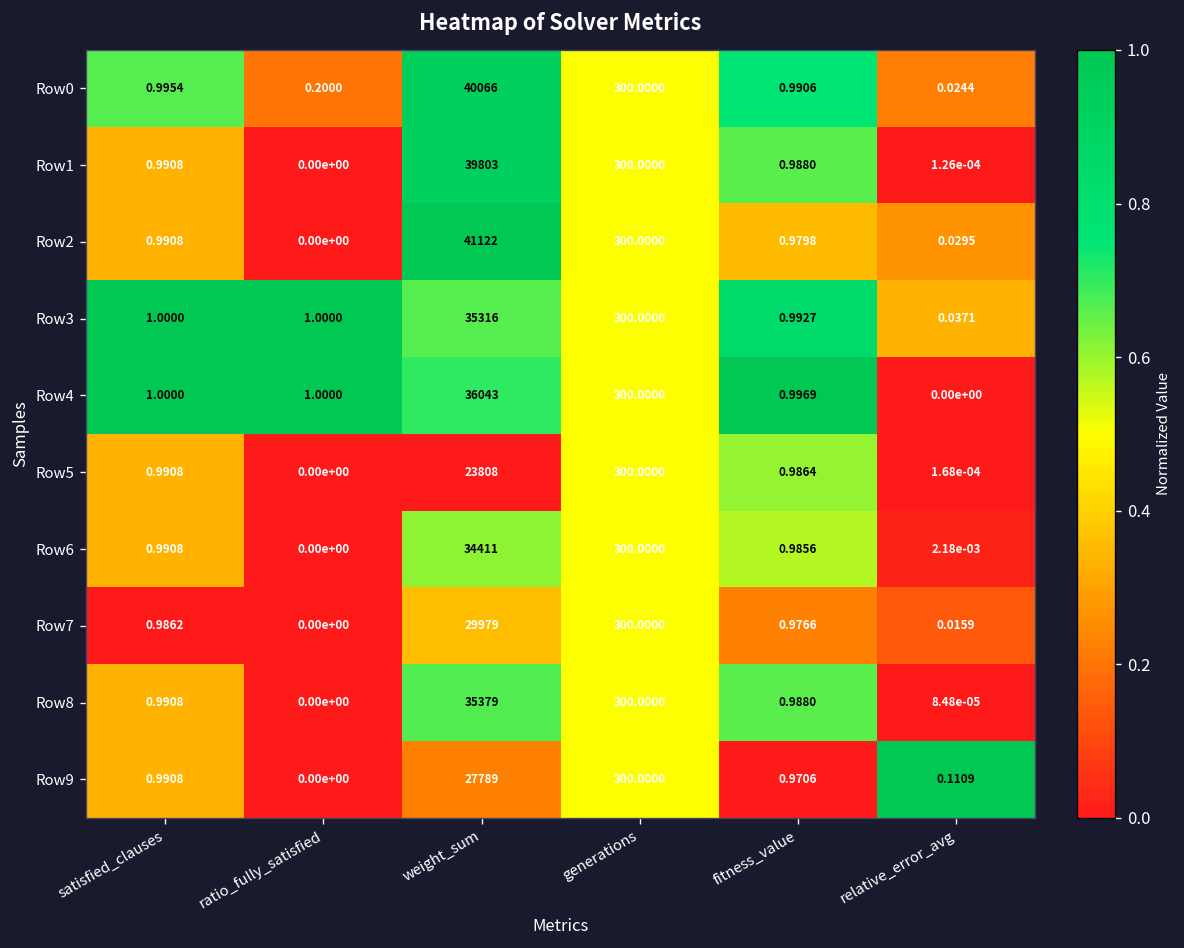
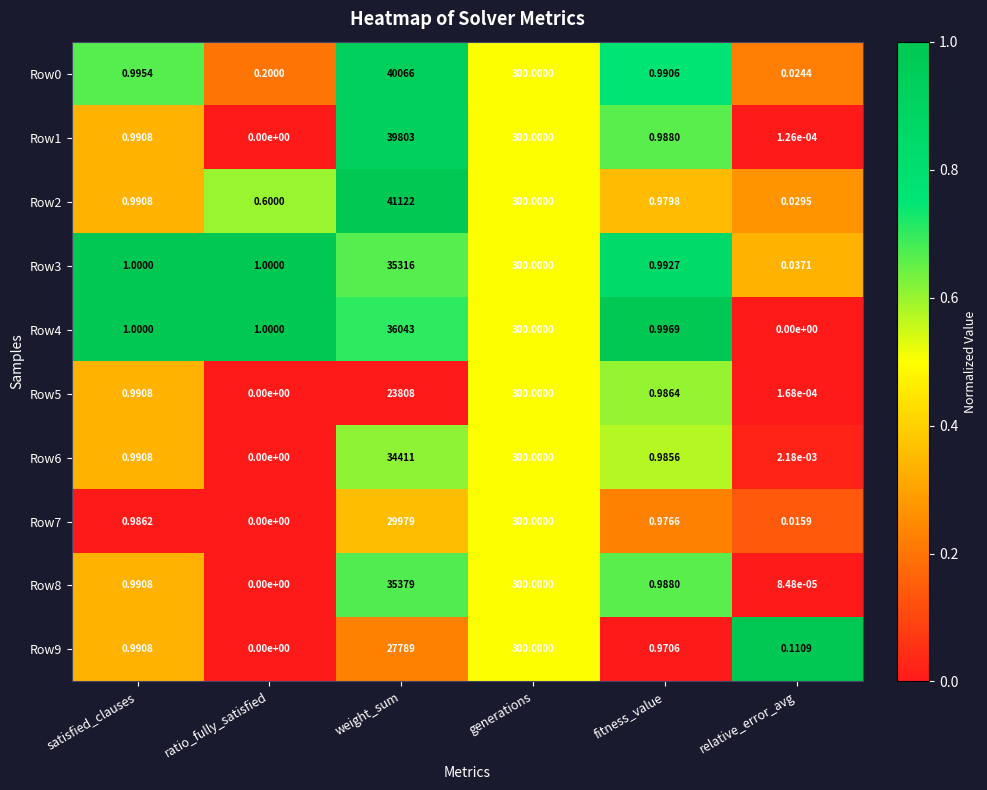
  {
    "Row0": {
      "satisfied_clauses": "0.9954",
      "ratio_fully_satisfied": "0.2000",
      "weight_sum": "40066",
      "generations": "300.0000",
      "fitness_value": "0.9906",
      "relative_error_avg": "0.0244"
    },
    "Row1": {
      "satisfied_clauses": "0.9908",
      "ratio_fully_satisfied": "0.00e+00",
      "weight_sum": "39803",
      "generations": "300.0000",
      "fitness_value": "0.9880",
      "relative_error_avg": "1.26e-04"
    },
    "Row2": {
      "satisfied_clauses": "0.9908",
-     "ratio_fully_satisfied": "0.00e+00",
+     "ratio_fully_satisfied": "0.6000",
      "weight_sum": "41122",
      "generations": "300.0000",
      "fitness_value": "0.9798",
      "relative_error_avg": "0.0295"
    },
    "Row3": {
      "satisfied_clauses": "1.0000",
      "ratio_fully_satisfied": "1.0000",
      "weight_sum": "35316",
      "generations": "300.0000",
      "fitness_value": "0.9927",
      "relative_error_avg": "0.0371"
    },
    "Row4": {
      "satisfied_clauses": "1.0000",
      "ratio_fully_satisfied": "1.0000",
      "weight_sum": "36043",
      "generations": "300.0000",
      "fitness_value": "0.9969",
      "relative_error_avg": "0.00e+00"
    },
    "Row5": {
      "satisfied_clauses": "0.9908",
      "ratio_fully_satisfied": "0.00e+00",
      "weight_sum": "23808",
      "generations": "300.0000",
      "fitness_value": "0.9864",
      "relative_error_avg": "1.68e-04"
    },
    "Row6": {
      "satisfied_clauses": "0.9908",
      "ratio_fully_satisfied": "0.00e+00",
      "weight_sum": "34411",
      "generations": "300.0000",
      "fitness_value": "0.9856",
      "relative_error_avg": "2.18e-03"
    },
    "Row7": {
      "satisfied_clauses": "0.9862",
      "ratio_fully_satisfied": "0.00e+00",
      "weight_sum": "29979",
      "generations": "300.0000",
      "fitness_value": "0.9766",
      "relative_error_avg": "0.0159"
    },
    "Row8": {
      "satisfied_clauses": "0.9908",
      "ratio_fully_satisfied": "0.00e+00",
      "weight_sum": "35379",
      "generations": "300.0000",
      "fitness_value": "0.9880",
      "relative_error_avg": "8.48e-05"
    },
    "Row9": {
      "satisfied_clauses": "0.9908",
      "ratio_fully_satisfied": "0.00e+00",
      "weight_sum": "27789",
      "generations": "300.0000",
      "fitness_value": "0.9706",
      "relative_error_avg": "0.1109"
    }
  }
